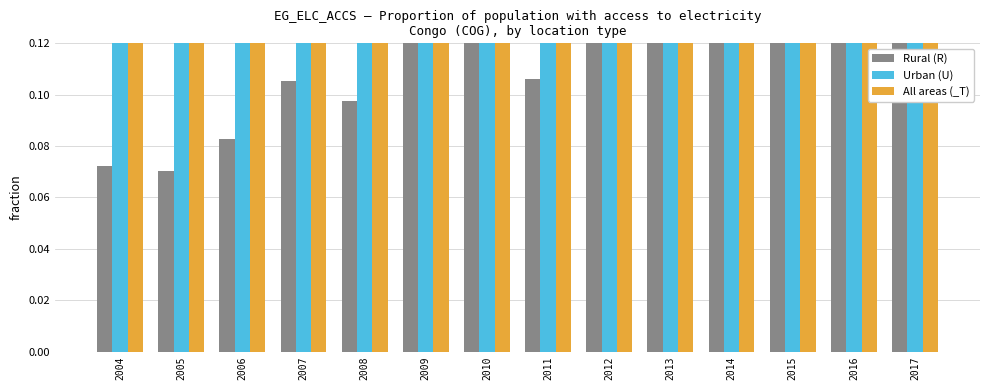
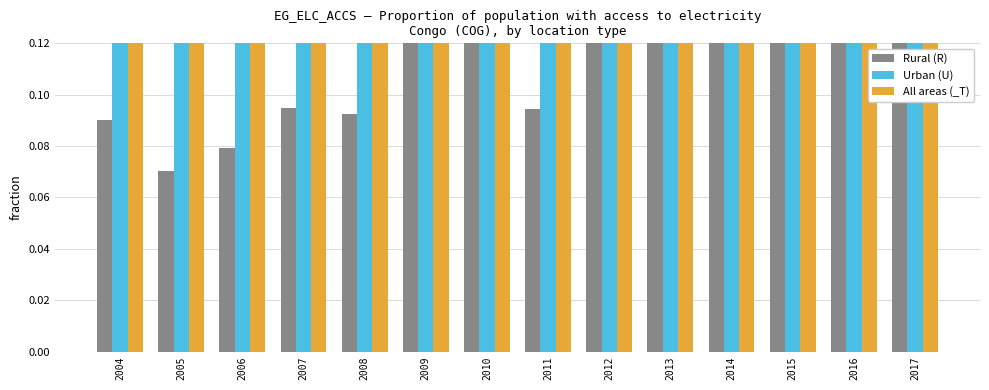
  {
    "Rural (R)": {
-     "2004": 0.072,
+     "2004": 0.090,
      "2005": 0.070,
-     "2006": 0.083,
-     "2007": 0.105,
-     "2008": 0.098,
+     "2006": 0.079,
+     "2007": 0.095,
+     "2008": 0.092,
      "2009": 0.120,
-     "2011": 0.106
+     "2011": 0.095
    }
  }
